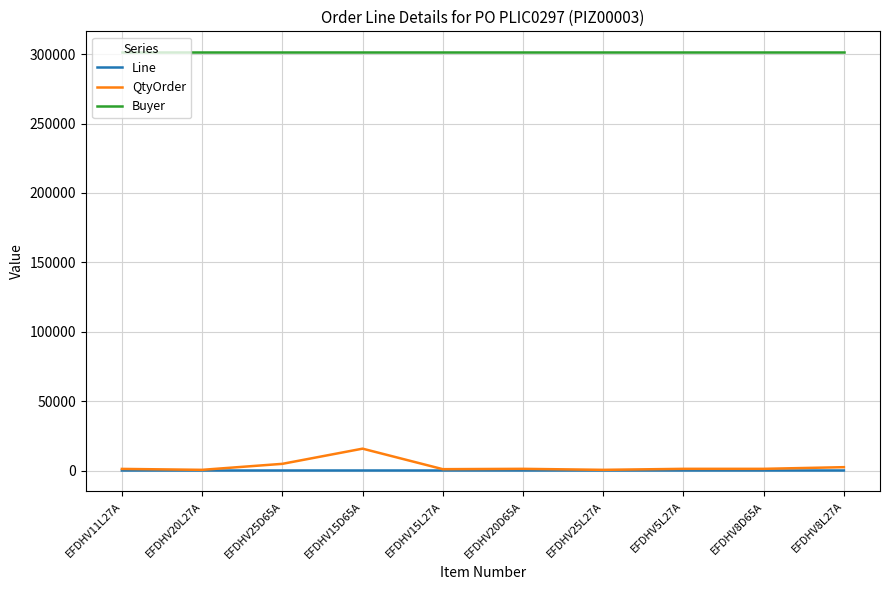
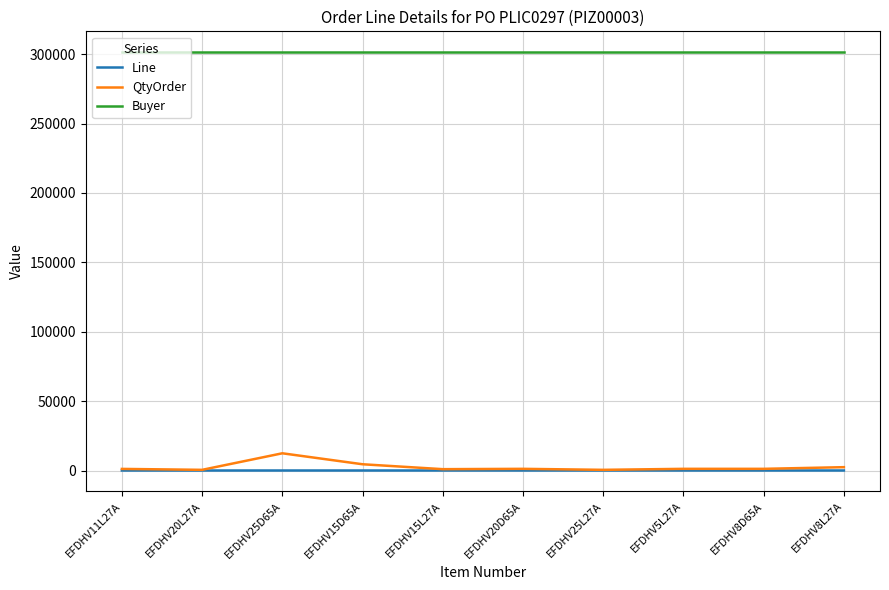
  {
    "Line": {
      "EFDHV25D65A": 0,
      "EFDHV15D65A": 0,
      "EFDHV8L27A": 0
    },
    "QtyOrder": {
-     "EFDHV25D65A": 5000,
-     "EFDHV15D65A": 16000,
+     "EFDHV25D65A": 12000,
+     "EFDHV15D65A": 5000,
      "EFDHV8L27A": 2000
    },
    "Buyer": {
      "EFDHV20L27A": 301000,
      "EFDHV25D65A": 301000,
      "EFDHV15D65A": 301000,
      "EFDHV15L27A": 301000,
      "EFDHV20D65A": 301000,
      "EFDHV25L27A": 301000,
      "EFDHV5L27A": 301000,
      "EFDHV8D65A": 301000,
      "EFDHV8L27A": 301000
    }
  }
